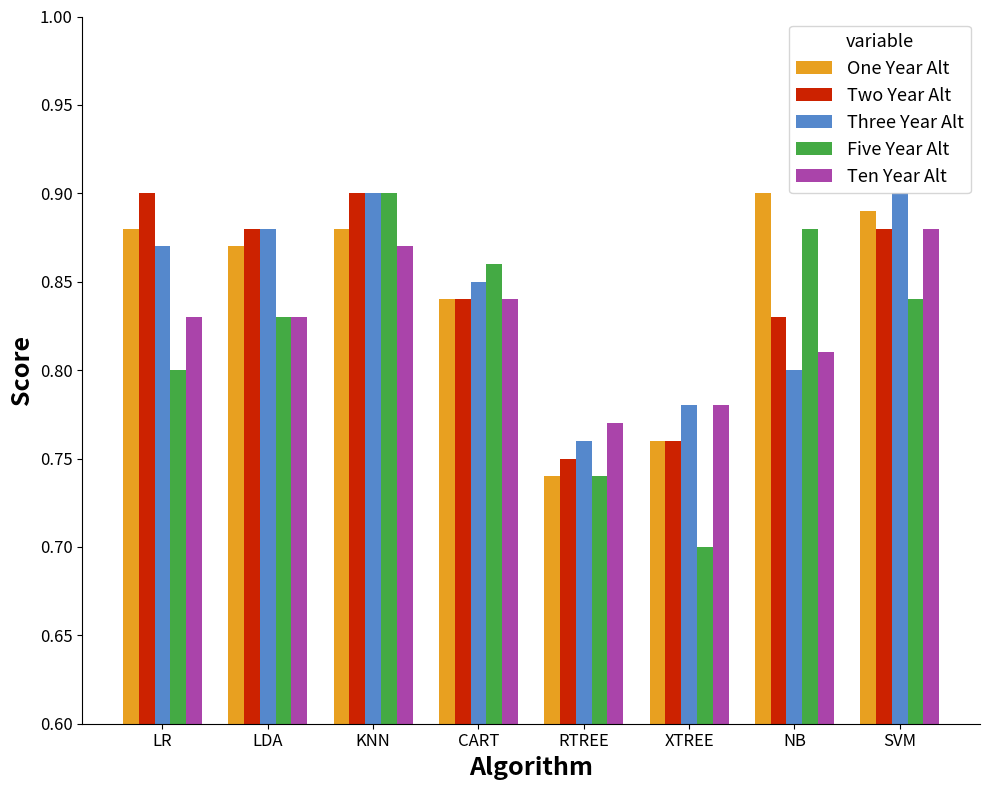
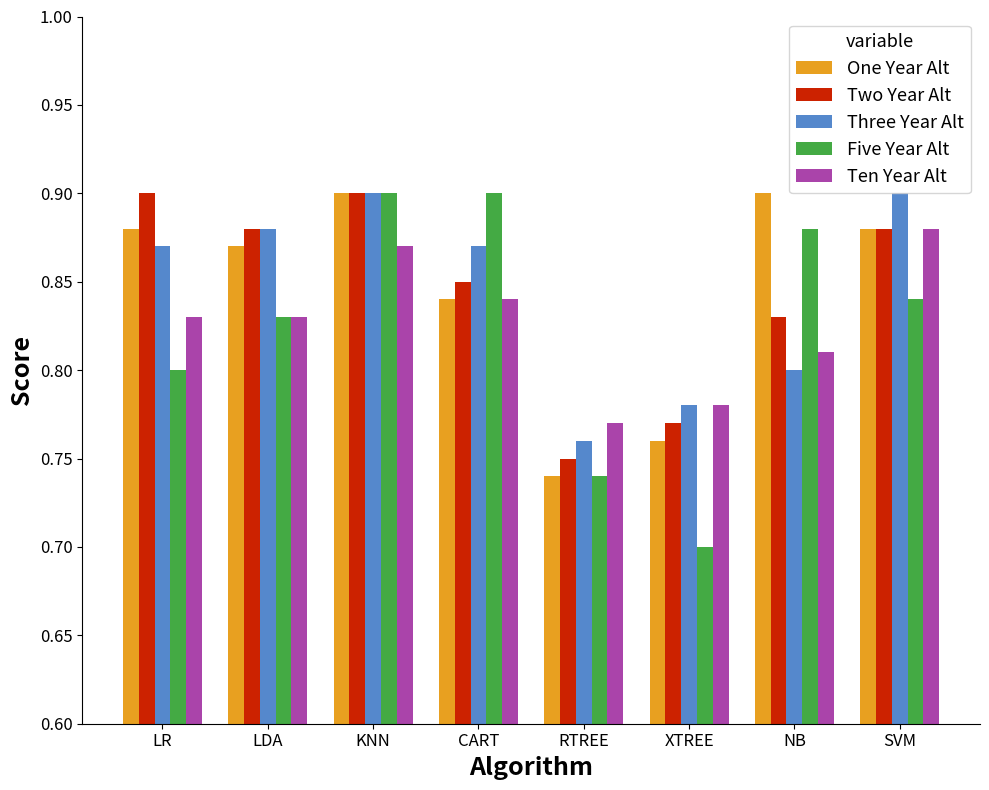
  {
    "One Year Alt": {
      "LR": 0.88,
      "LDA": 0.87,
-     "KNN": 0.88,
+     "KNN": 0.90,
      "CART": 0.84,
      "RTREE": 0.74,
      "XTREE": 0.76,
      "NB": 0.90,
-     "SVM": 0.89
+     "SVM": 0.88
    },
    "Two Year Alt": {
      "LR": 0.90,
      "LDA": 0.88,
      "KNN": 0.90,
-     "CART": 0.84,
+     "CART": 0.85,
      "RTREE": 0.75,
-     "XTREE": 0.76,
+     "XTREE": 0.77,
      "NB": 0.83,
      "SVM": 0.88
    },
    "Three Year Alt": {
      "LR": 0.87,
      "LDA": 0.88,
      "KNN": 0.90,
-     "CART": 0.85,
+     "CART": 0.87,
      "RTREE": 0.76,
      "XTREE": 0.78,
      "NB": 0.80,
      "SVM": 0.90
    },
    "Five Year Alt": {
      "LR": 0.80,
      "LDA": 0.83,
      "KNN": 0.90,
-     "CART": 0.86,
+     "CART": 0.90,
      "RTREE": 0.74,
      "XTREE": 0.70,
      "NB": 0.88,
      "SVM": 0.84
    },
    "Ten Year Alt": {
      "LR": 0.83,
      "LDA": 0.83,
      "KNN": 0.87,
      "CART": 0.84,
      "RTREE": 0.77,
      "XTREE": 0.78,
      "NB": 0.81,
      "SVM": 0.88
    }
  }
